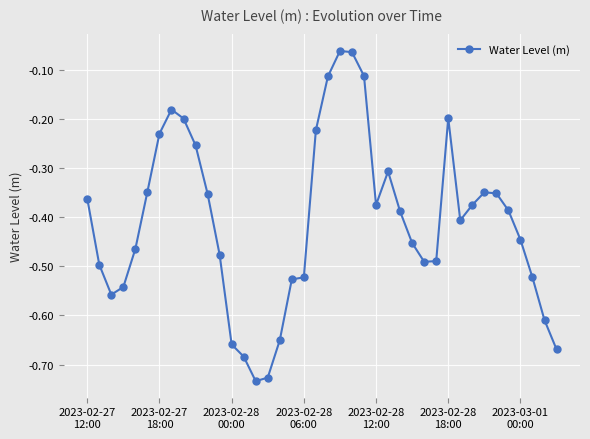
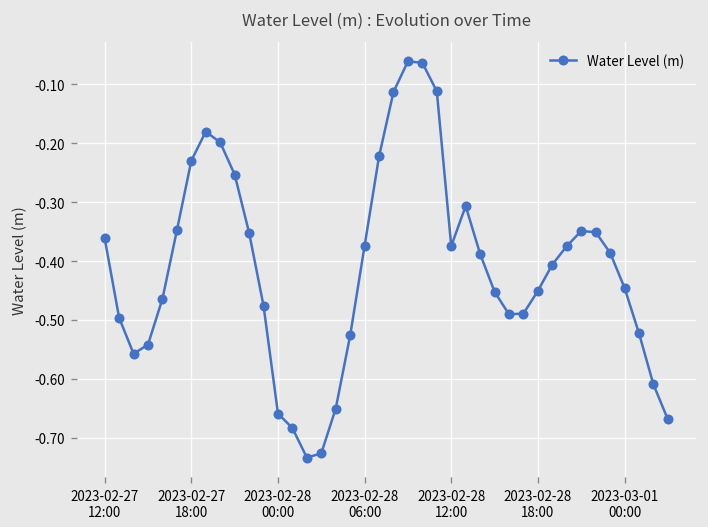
  {
    "2023-02-27 12:00": -0.36,
    "2023-02-27 18:00": -0.23,
    "2023-02-28 00:00": -0.66,
-   "2023-02-28 06:00": -0.52,
+   "2023-02-28 06:00": -0.37,
    "2023-02-28 12:00": -0.37,
-   "2023-02-28 18:00": -0.20,
+   "2023-02-28 18:00": -0.45,
    "2023-03-01 00:00": -0.45
  }
